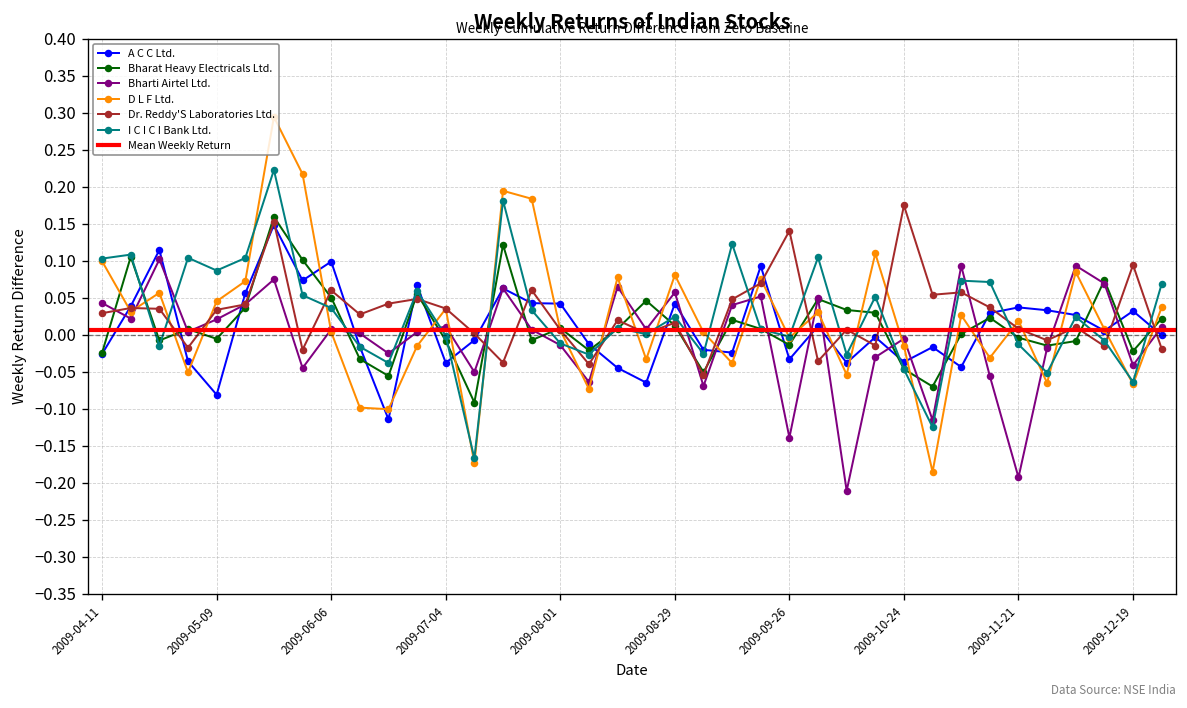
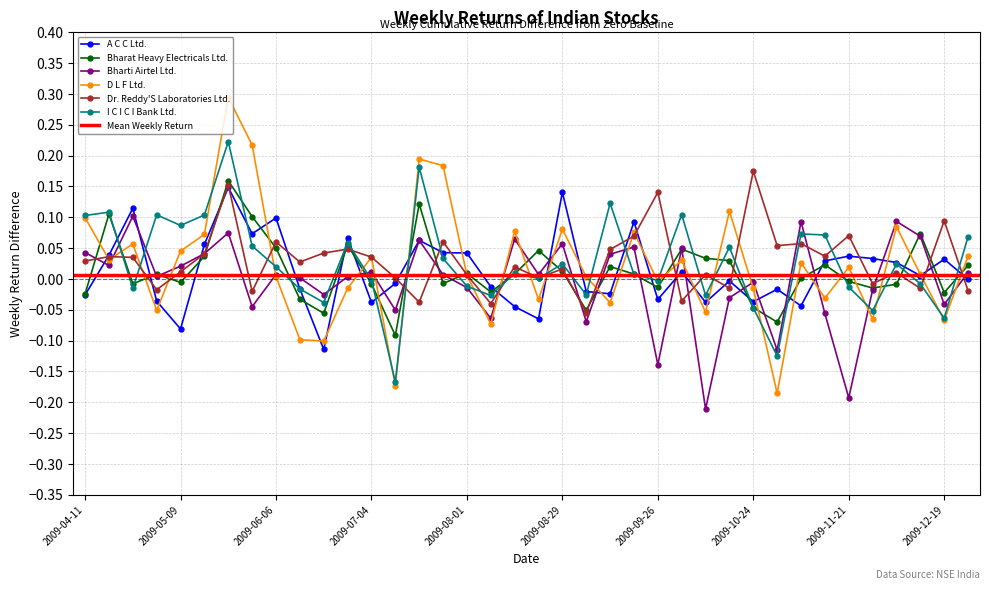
  {
    "A C C Ltd.": {
      "2009-05-09": -0.08,
      "2009-06-06": 0.10,
      "2009-07-04": -0.04,
      "2009-08-01": 0.04,
-     "2009-08-29": 0.04,
+     "2009-08-29": 0.14,
      "2009-09-26": -0.03,
      "2009-10-24": -0.04,
      "2009-11-21": 0.04,
      "2009-12-19": 0.03
    },
    "Bharat Heavy Electricals Ltd.": {
      "2009-05-09": -0.01,
      "2009-06-06": 0.05,
      "2009-07-04": -0.01,
      "2009-09-26": -0.01,
      "2009-11-21": 0.00,
      "2009-12-19": -0.02
    },
    "Bharti Airtel Ltd.": {
      "2009-04-11": 0.04,
      "2009-05-09": 0.02,
      "2009-07-04": 0.01,
      "2009-08-29": 0.06,
      "2009-09-26": -0.14,
      "2009-10-24": -0.01,
      "2009-11-21": -0.19,
      "2009-12-19": -0.04
    },
    "D L F Ltd.": {
      "2009-05-09": 0.05,
      "2009-08-29": 0.08,
      "2009-10-24": -0.02,
      "2009-11-21": 0.02
    },
    "Dr. Reddy'S Laboratories Ltd.": {
      "2009-04-11": 0.03,
-     "2009-05-09": 0.03,
+     "2009-05-09": 0.01,
      "2009-06-06": 0.06,
      "2009-09-26": 0.14,
      "2009-10-24": 0.17,
-     "2009-11-21": 0.01,
+     "2009-11-21": 0.07,
      "2009-12-19": 0.09
    },
    "I C I C I Bank Ltd.": {
      "2009-05-09": 0.09,
-     "2009-06-06": 0.04,
+     "2009-06-06": 0.02,
      "2009-07-04": 0.00,
      "2009-08-29": 0.02,
      "2009-11-21": -0.01
    }
  }
